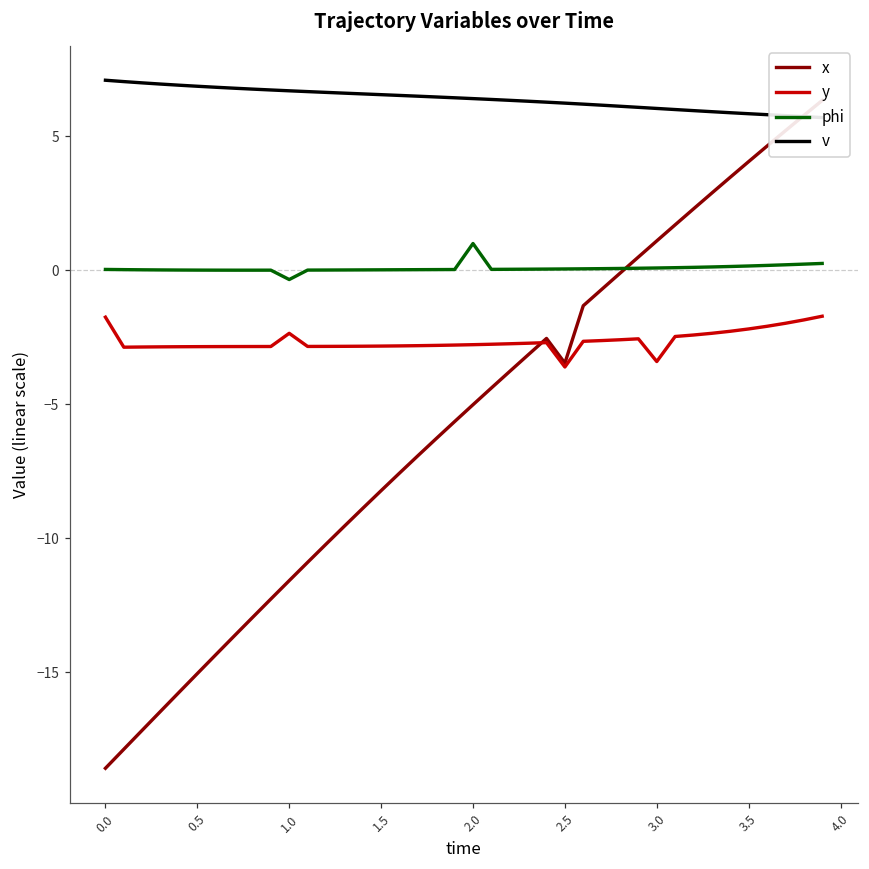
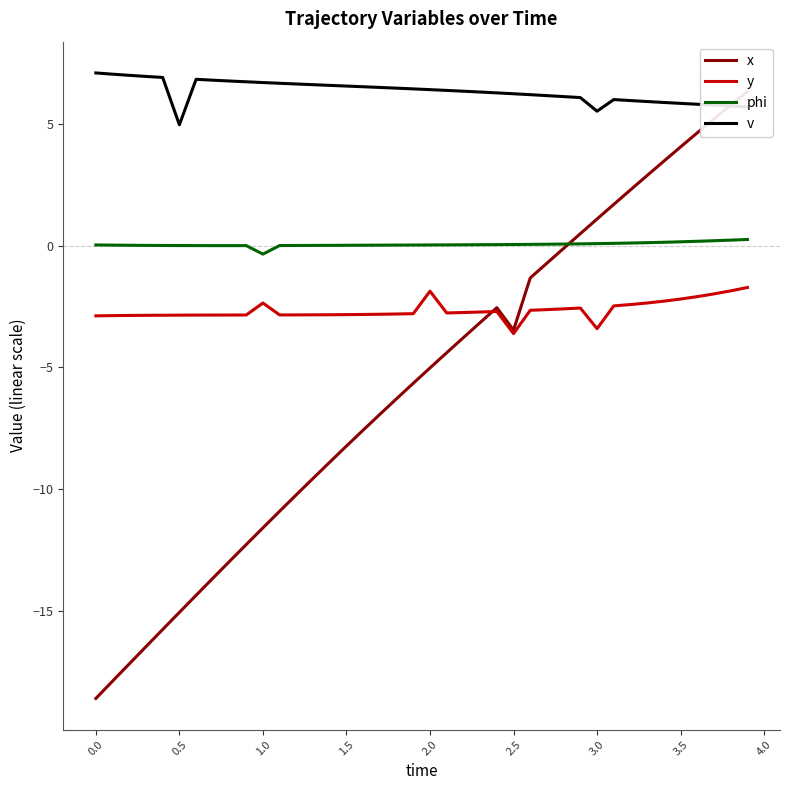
  {
    "x": {
      "0.0": -18.6,
      "0.5": -15.1,
      "1.0": -11.6,
      "1.5": -8.2,
      "2.0": -5.0,
      "2.5": -3.5,
      "3.0": 1.1,
      "3.5": 4.0
    },
    "y": {
-     "0.0": -1.8,
+     "0.0": -2.9,
      "0.5": -2.9,
      "1.0": -2.4,
      "1.5": -2.8,
-     "2.0": -2.8,
+     "2.0": -1.9,
      "2.5": -3.6,
      "3.0": -3.4,
      "3.5": -2.2
    },
    "phi": {
      "0.0": 0.0,
      "0.5": 0.0,
      "1.0": -0.4,
      "1.5": 0.0,
-     "2.0": 1.0,
+     "2.0": 0.0,
      "2.5": 0.0,
      "3.0": 0.1,
      "3.5": 0.2
    },
    "v": {
      "0.0": 7.1,
-     "0.5": 6.9,
+     "0.5": 5.0,
      "1.0": 6.7,
      "1.5": 6.5,
      "2.0": 6.4,
      "2.5": 6.2,
-     "3.0": 6.0,
+     "3.0": 5.5,
      "3.5": 5.8
    }
  }
